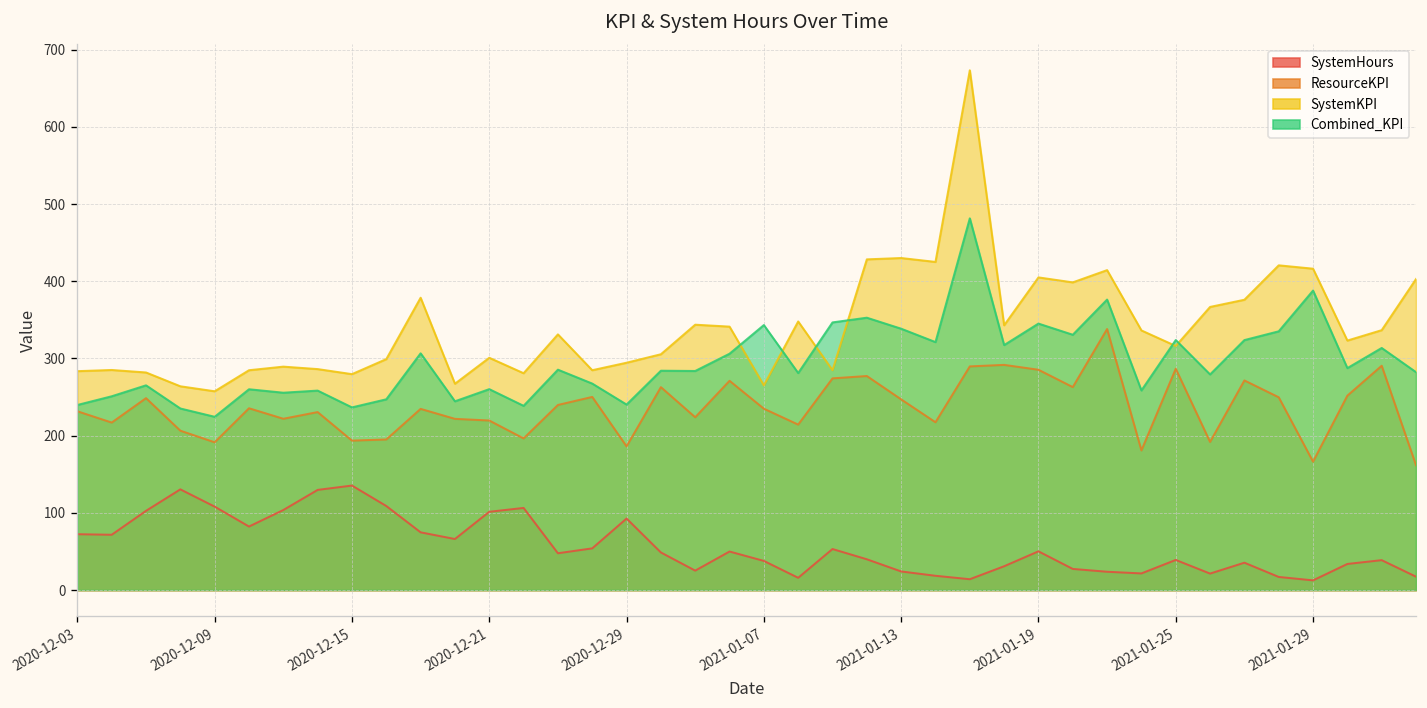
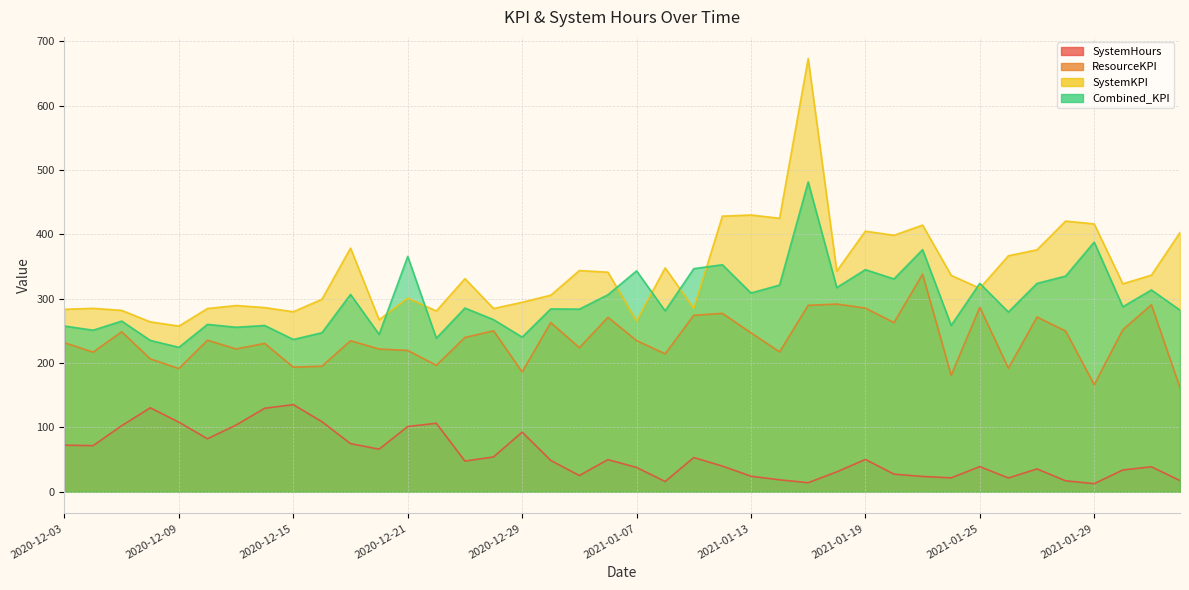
  {
    "Combined_KPI": {
-     "2020-12-03": 240,
+     "2020-12-03": 260,
      "2020-12-09": 220,
      "2020-12-15": 240,
-     "2020-12-21": 260,
+     "2020-12-21": 370,
      "2020-12-29": 240,
      "2021-01-07": 340,
-     "2021-01-13": 340,
+     "2021-01-13": 310,
      "2021-01-19": 350,
      "2021-01-25": 320,
      "2021-01-29": 390
    }
  }
